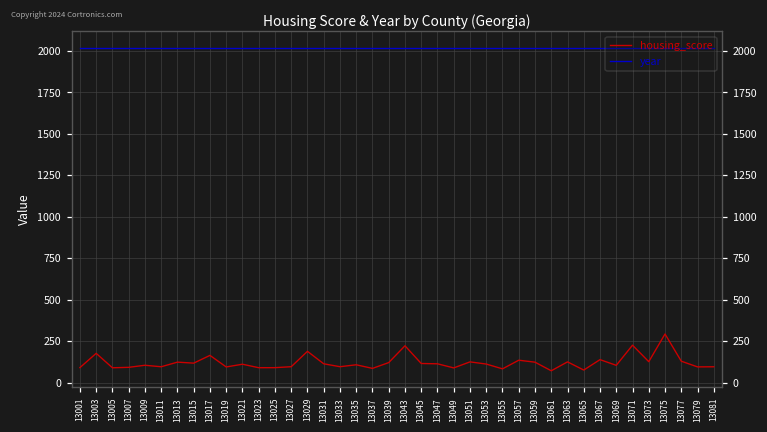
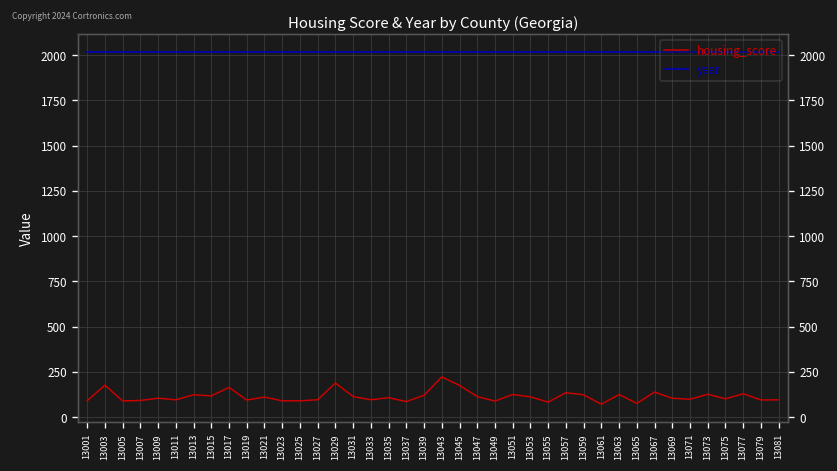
  {
    "housing_score": {
      "13001": 90,
      "13003": 180,
      "13005": 90,
      "13007": 90,
      "13009": 100,
      "13011": 100,
      "13013": 120,
      "13015": 120,
      "13017": 160,
      "13019": 90,
      "13021": 110,
      "13023": 90,
      "13025": 90,
      "13027": 100,
      "13029": 190,
      "13031": 110,
      "13033": 100,
      "13035": 110,
      "13037": 90,
      "13039": 120,
      "13043": 220,
-     "13045": 120,
+     "13045": 180,
      "13047": 110,
      "13049": 90,
      "13051": 120,
      "13053": 110,
      "13055": 80,
      "13057": 130,
      "13059": 120,
      "13061": 70,
      "13063": 120,
      "13065": 80,
      "13067": 140,
      "13069": 100,
-     "13071": 230,
+     "13071": 100,
      "13073": 130,
-     "13075": 290,
+     "13075": 100,
      "13077": 130,
      "13079": 90,
      "13081": 100
    },
    "year": {
      "13001": 2020,
      "13003": 2020,
      "13005": 2020,
      "13007": 2020,
      "13009": 2020,
      "13011": 2020,
      "13013": 2020,
      "13015": 2020,
      "13017": 2020,
      "13019": 2020,
      "13021": 2020,
      "13023": 2020,
      "13025": 2020,
      "13027": 2020,
      "13029": 2020,
      "13031": 2020,
      "13033": 2020,
      "13035": 2020,
      "13037": 2020,
      "13039": 2020,
      "13043": 2020,
      "13045": 2020,
      "13047": 2020,
      "13049": 2020,
      "13051": 2020,
      "13053": 2020,
      "13055": 2020,
      "13057": 2020,
      "13059": 2020,
      "13061": 2020,
      "13063": 2020,
      "13065": 2020,
      "13067": 2020
    }
  }
